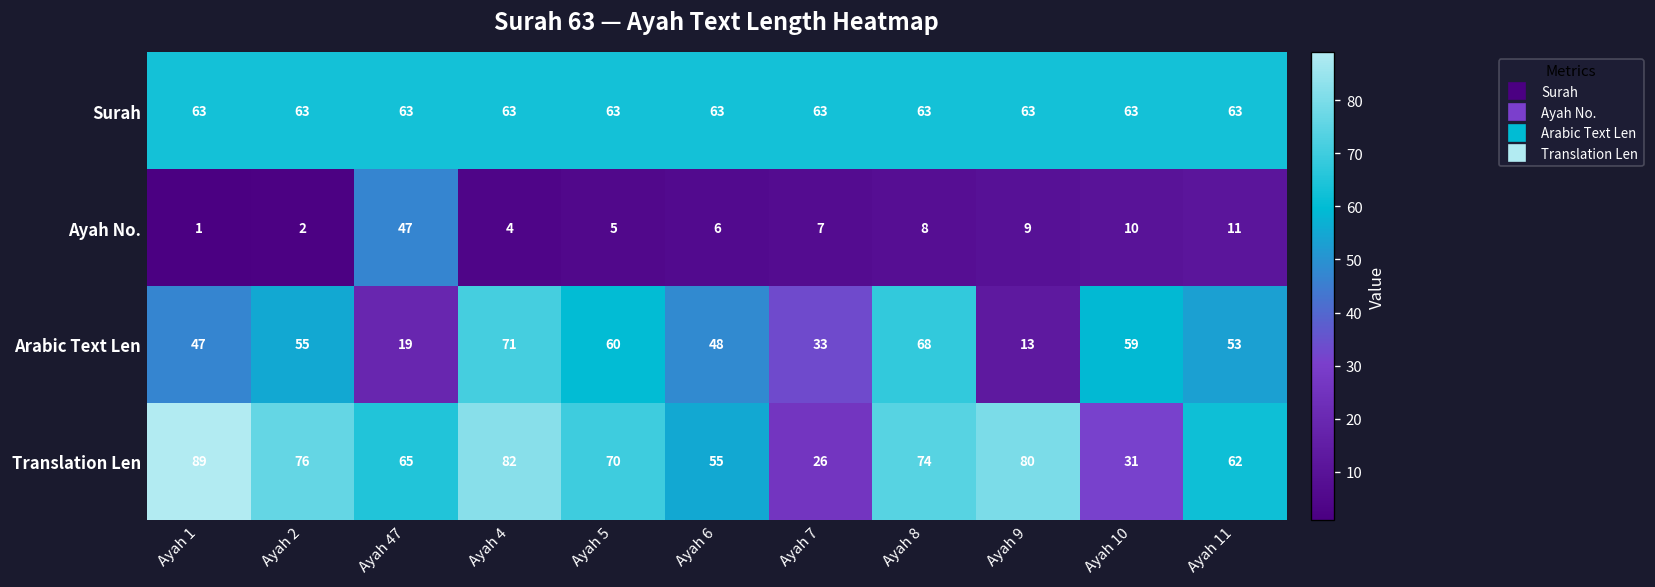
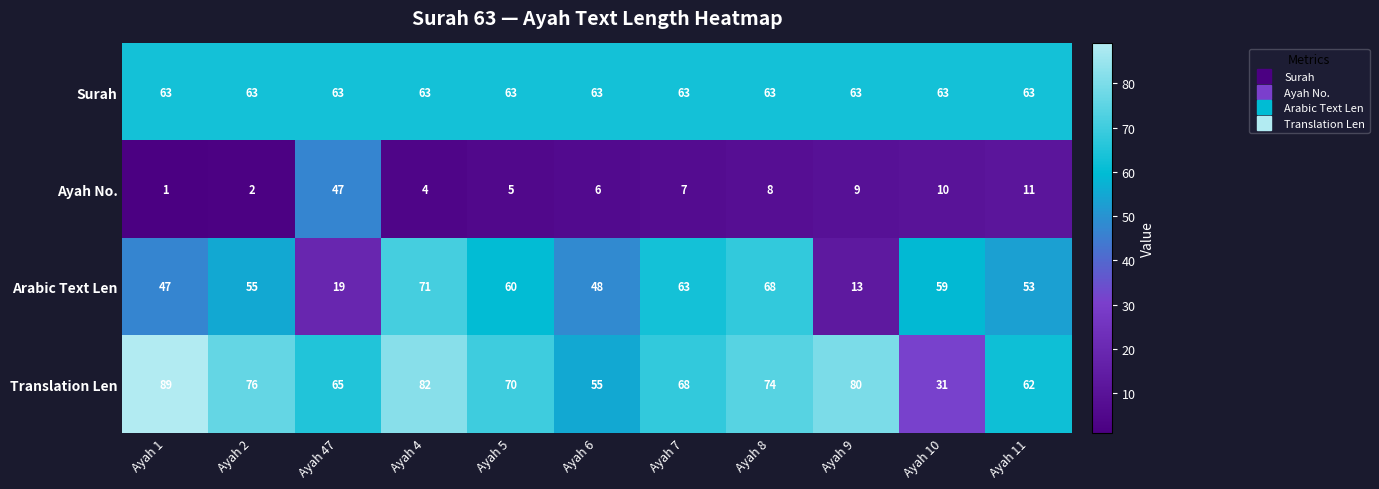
  {
    "Surah": {
      "Ayah 1": 63,
      "Ayah 2": 63,
      "Ayah 47": 63,
      "Ayah 4": 63,
      "Ayah 5": 63,
      "Ayah 6": 63,
      "Ayah 7": 63,
      "Ayah 8": 63,
      "Ayah 9": 63,
      "Ayah 10": 63,
      "Ayah 11": 63
    },
    "Ayah No.": {
      "Ayah 1": 1,
      "Ayah 2": 2,
      "Ayah 47": 47,
      "Ayah 4": 4,
      "Ayah 5": 5,
      "Ayah 6": 6,
      "Ayah 7": 7,
      "Ayah 8": 8,
      "Ayah 9": 9,
      "Ayah 10": 10,
      "Ayah 11": 11
    },
    "Arabic Text Len": {
      "Ayah 1": 47,
      "Ayah 2": 55,
      "Ayah 47": 19,
      "Ayah 4": 71,
      "Ayah 5": 60,
      "Ayah 6": 48,
-     "Ayah 7": 33,
+     "Ayah 7": 63,
      "Ayah 8": 68,
      "Ayah 9": 13,
      "Ayah 10": 59,
      "Ayah 11": 53
    },
    "Translation Len": {
      "Ayah 1": 89,
      "Ayah 2": 76,
      "Ayah 47": 65,
      "Ayah 4": 82,
      "Ayah 5": 70,
      "Ayah 6": 55,
-     "Ayah 7": 26,
+     "Ayah 7": 68,
      "Ayah 8": 74,
      "Ayah 9": 80,
      "Ayah 10": 31,
      "Ayah 11": 62
    }
  }
